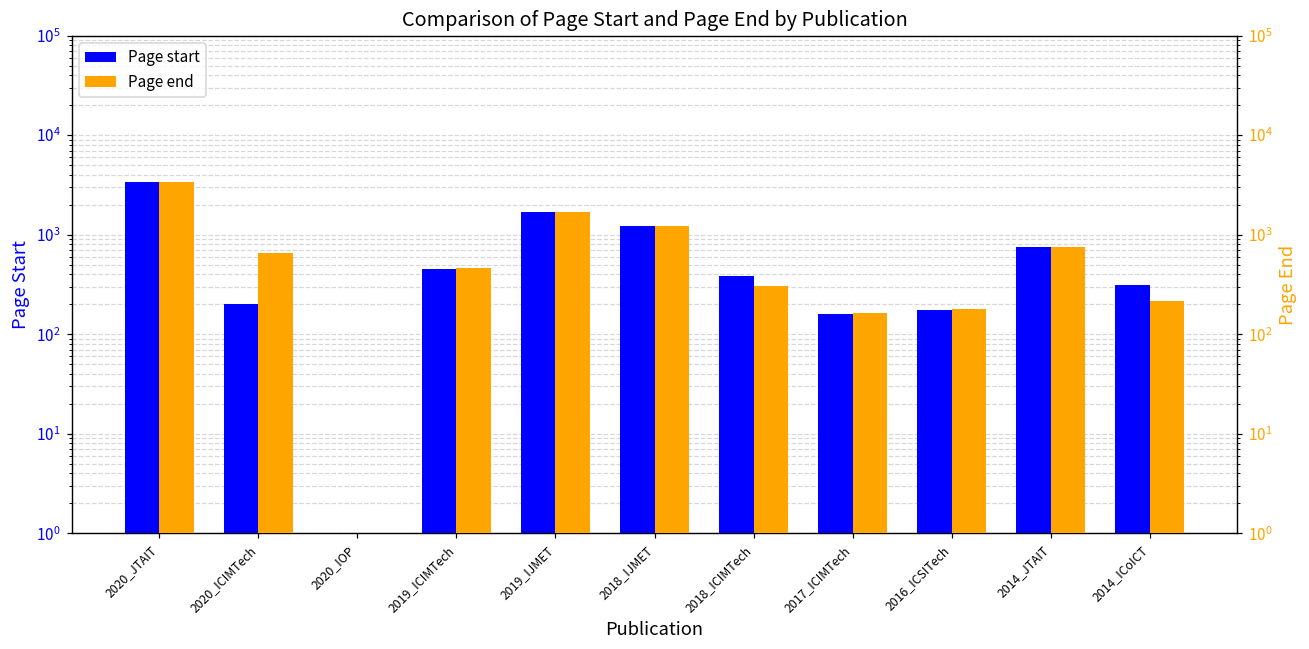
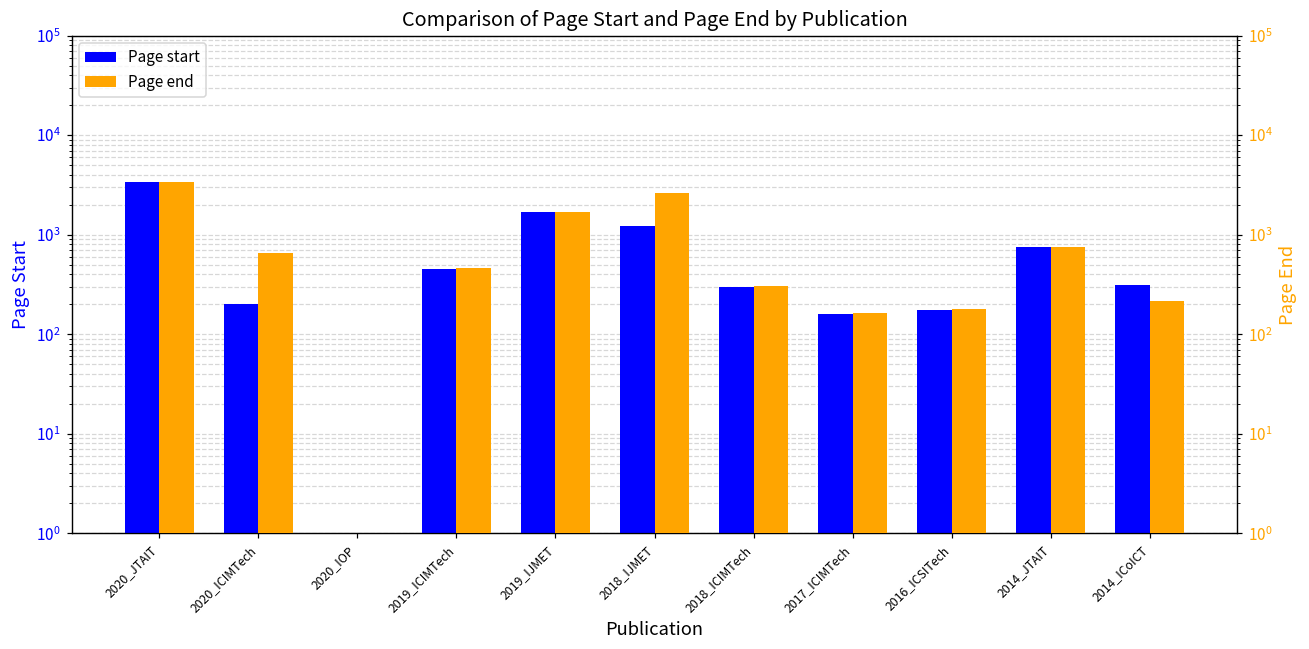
  {
    "Page start": {
      "2020_JTAIT": 3400,
      "2020_ICIMTech": 200,
      "2019_ICIMTech": 500,
      "2019_IJMET": 1700,
      "2018_IJMET": 1200,
-     "2018_ICIMTech": 390,
+     "2018_ICIMTech": 300,
      "2017_ICIMTech": 160,
      "2016_ICSITech": 180,
      "2014_JTAIT": 700,
      "2014_ICoICT": 310
    },
    "Page end": {
      "2020_JTAIT": 3400,
      "2020_ICIMTech": 600,
      "2019_ICIMTech": 500,
      "2019_IJMET": 1700,
-     "2018_IJMET": 1200,
+     "2018_IJMET": 2600,
      "2018_ICIMTech": 300,
      "2017_ICIMTech": 160,
      "2016_ICSITech": 180,
      "2014_JTAIT": 800,
      "2014_ICoICT": 220
    }
  }
